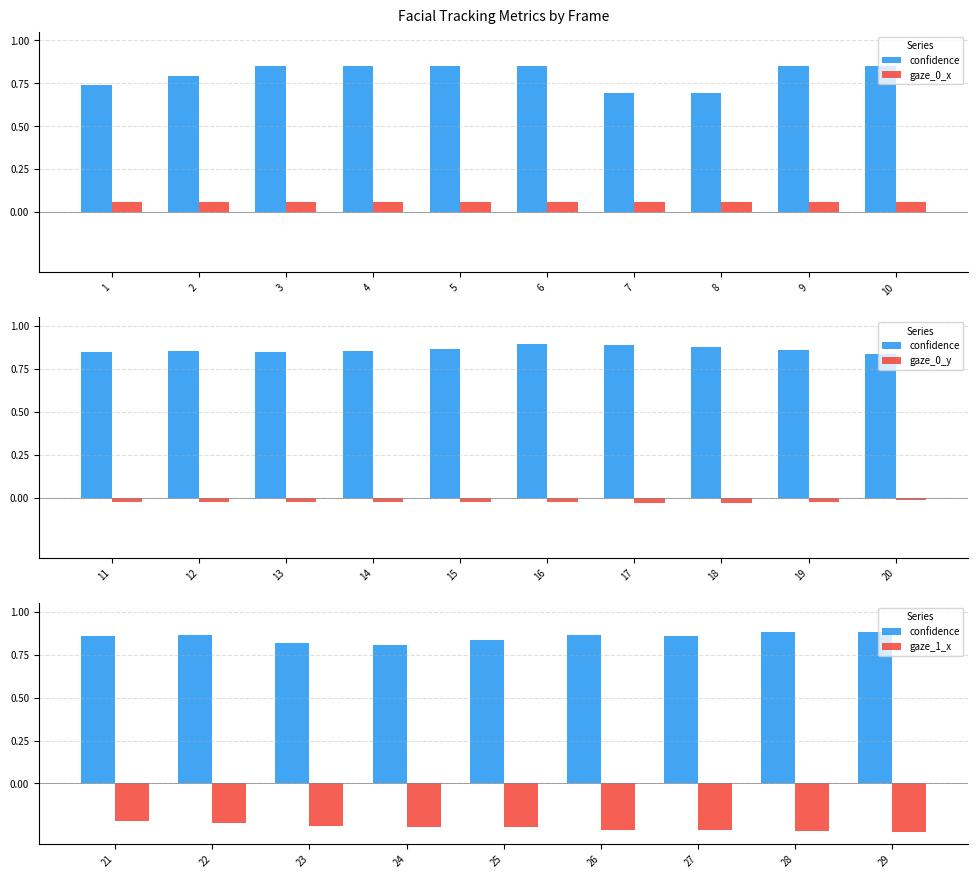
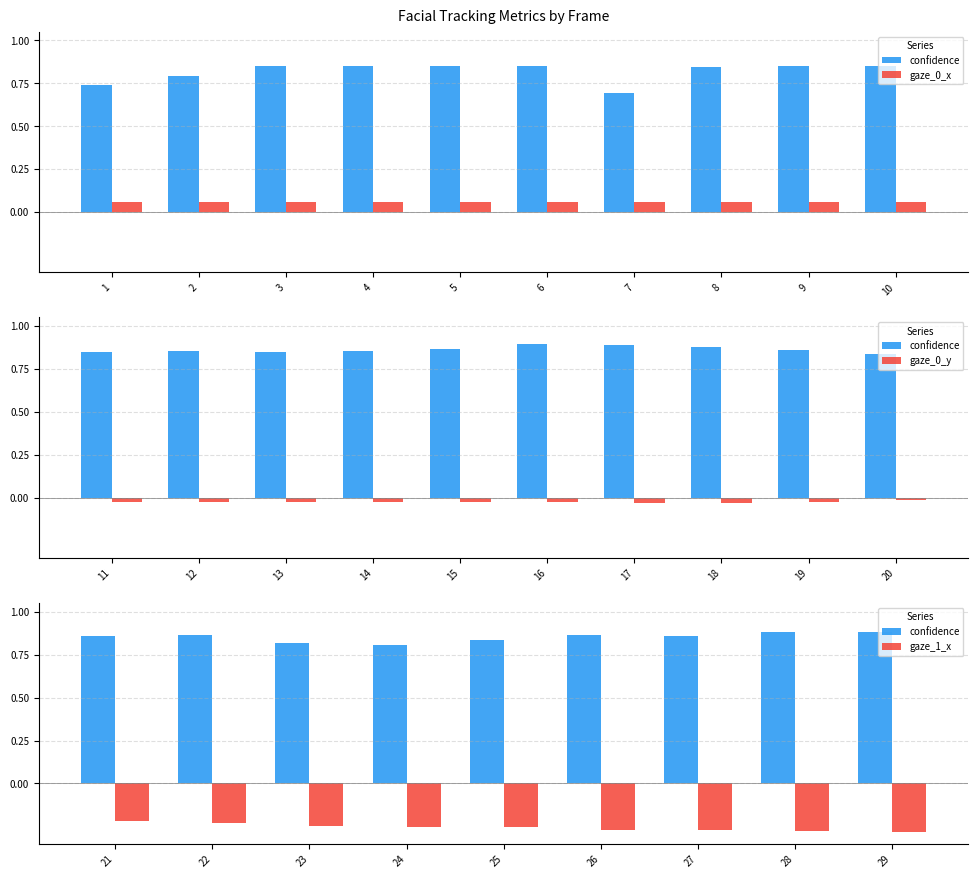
  {
    "Facial Tracking Metrics by Frame": {
      "confidence": {
        "1": 0.74,
        "2": 0.79,
        "3": 0.85,
        "4": 0.85,
        "5": 0.85,
        "6": 0.85,
        "7": 0.69,
-       "8": 0.69,
+       "8": 0.84,
        "9": 0.85
      },
      "gaze_0_x": {
        "1": 0.06,
        "2": 0.06,
        "3": 0.06,
        "4": 0.06,
        "5": 0.06,
        "6": 0.06,
        "7": 0.06,
        "8": 0.06,
        "9": 0.06,
        "10": 0.06
      }
    }
  }
